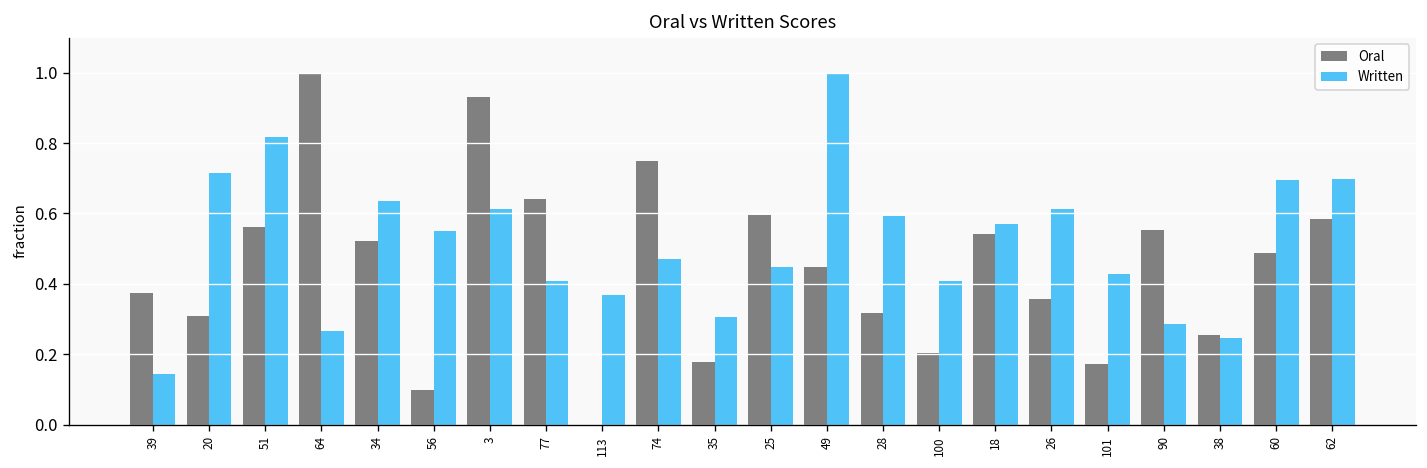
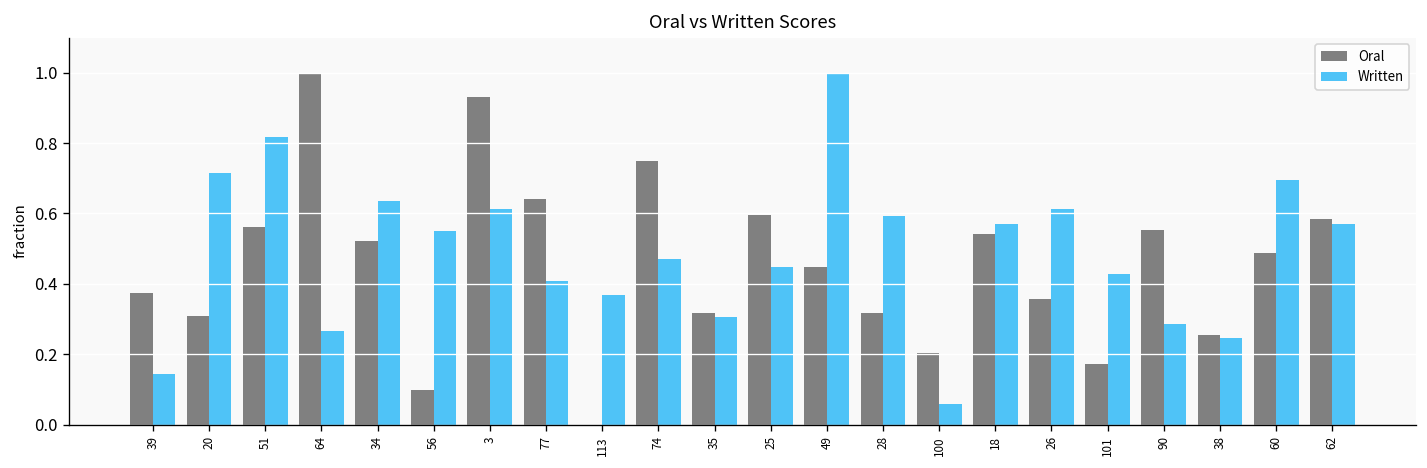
  {
    "Oral": {
      "39": 0.37,
      "20": 0.31,
      "51": 0.56,
      "64": 1.00,
      "34": 0.52,
      "56": 0.10,
      "3": 0.93,
      "77": 0.64,
      "113": 0.00,
      "74": 0.75,
-     "35": 0.18,
+     "35": 0.32,
      "25": 0.60,
      "49": 0.45,
      "28": 0.32,
      "100": 0.20,
      "18": 0.54,
      "26": 0.36,
      "101": 0.17,
      "90": 0.55,
      "38": 0.25,
      "60": 0.49,
      "62": 0.59
    },
    "Written": {
      "39": 0.14,
      "20": 0.71,
      "51": 0.82,
      "64": 0.27,
      "34": 0.64,
      "56": 0.55,
      "3": 0.61,
      "77": 0.41,
      "113": 0.37,
      "74": 0.47,
      "35": 0.31,
      "25": 0.45,
      "49": 1.00,
      "28": 0.59,
-     "100": 0.41,
+     "100": 0.06,
      "18": 0.57,
      "26": 0.61,
      "101": 0.43,
      "90": 0.29,
      "38": 0.24,
      "60": 0.69,
-     "62": 0.70
+     "62": 0.57
    }
  }
